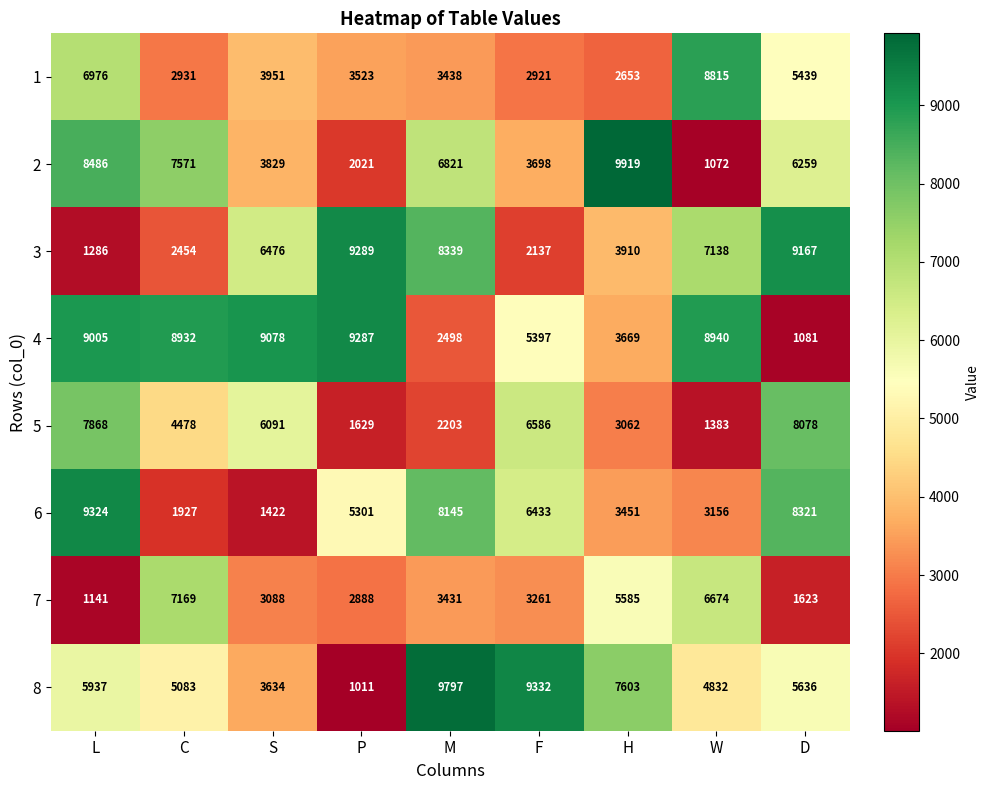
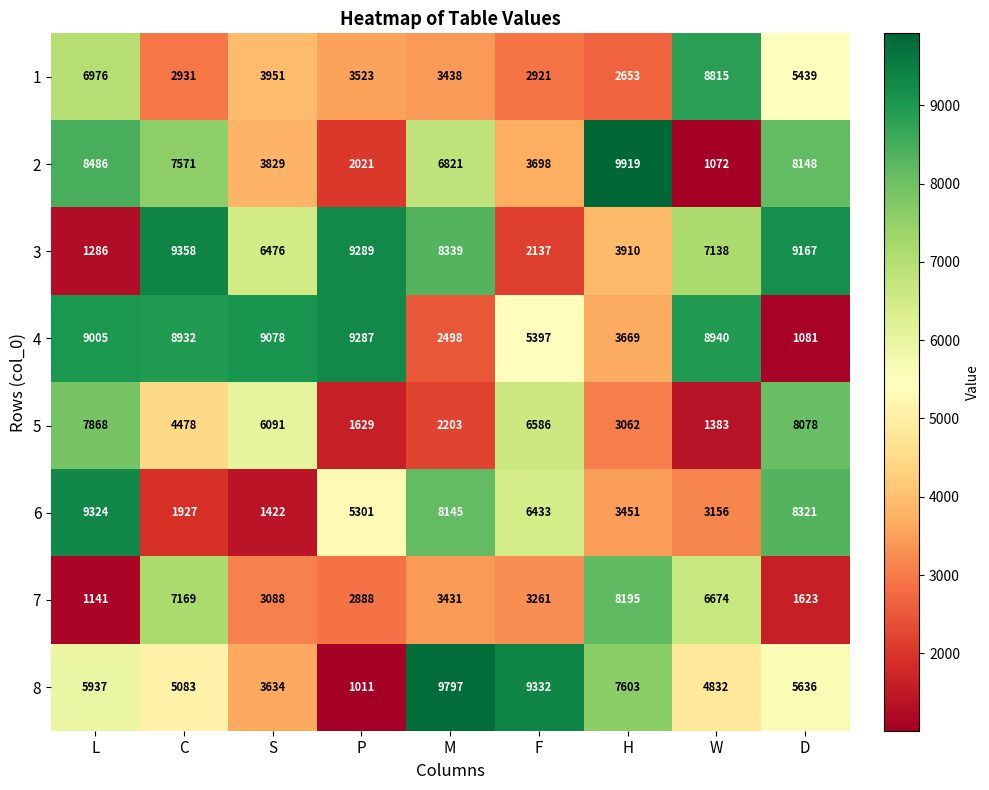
  {
    "1": {
      "L": 6976,
      "C": 2931,
      "S": 3951,
      "P": 3523,
      "M": 3438,
      "F": 2921,
      "H": 2653,
      "W": 8815,
      "D": 5439
    },
    "2": {
      "L": 8486,
      "C": 7571,
      "S": 3829,
      "P": 2021,
      "M": 6821,
      "F": 3698,
      "H": 9919,
      "W": 1072,
-     "D": 6259
+     "D": 8148
    },
    "3": {
      "L": 1286,
-     "C": 2454,
+     "C": 9358,
      "S": 6476,
      "P": 9289,
      "M": 8339,
      "F": 2137,
      "H": 3910,
      "W": 7138,
      "D": 9167
    },
    "4": {
      "L": 9005,
      "C": 8932,
      "S": 9078,
      "P": 9287,
      "M": 2498,
      "F": 5397,
      "H": 3669,
      "W": 8940,
      "D": 1081
    },
    "5": {
      "L": 7868,
      "C": 4478,
      "S": 6091,
      "P": 1629,
      "M": 2203,
      "F": 6586,
      "H": 3062,
      "W": 1383,
      "D": 8078
    },
    "6": {
      "L": 9324,
      "C": 1927,
      "S": 1422,
      "P": 5301,
      "M": 8145,
      "F": 6433,
      "H": 3451,
      "W": 3156,
      "D": 8321
    },
    "7": {
      "L": 1141,
      "C": 7169,
      "S": 3088,
      "P": 2888,
      "M": 3431,
      "F": 3261,
-     "H": 5585,
+     "H": 8195,
      "W": 6674,
      "D": 1623
    },
    "8": {
      "L": 5937,
      "C": 5083,
      "S": 3634,
      "P": 1011,
      "M": 9797,
      "F": 9332,
      "H": 7603,
      "W": 4832,
      "D": 5636
    }
  }
